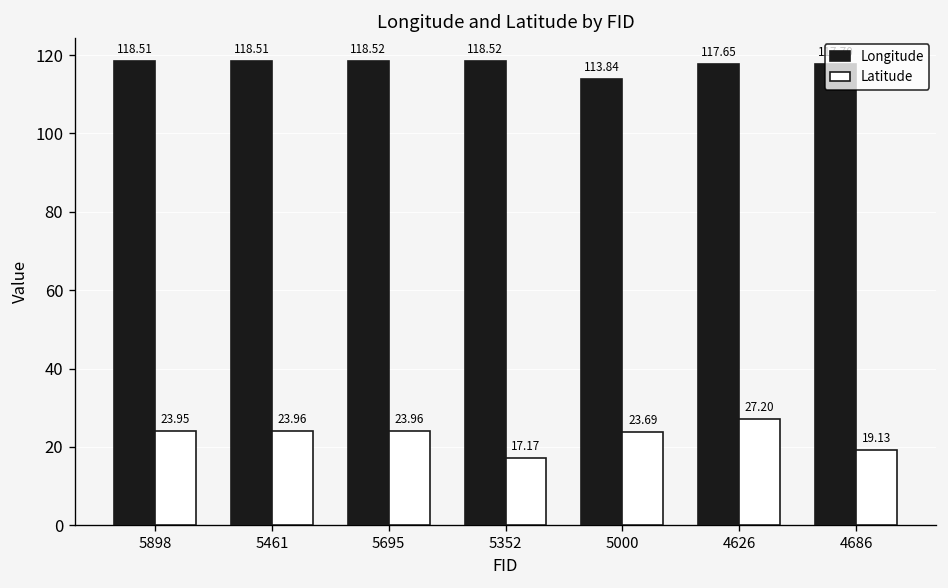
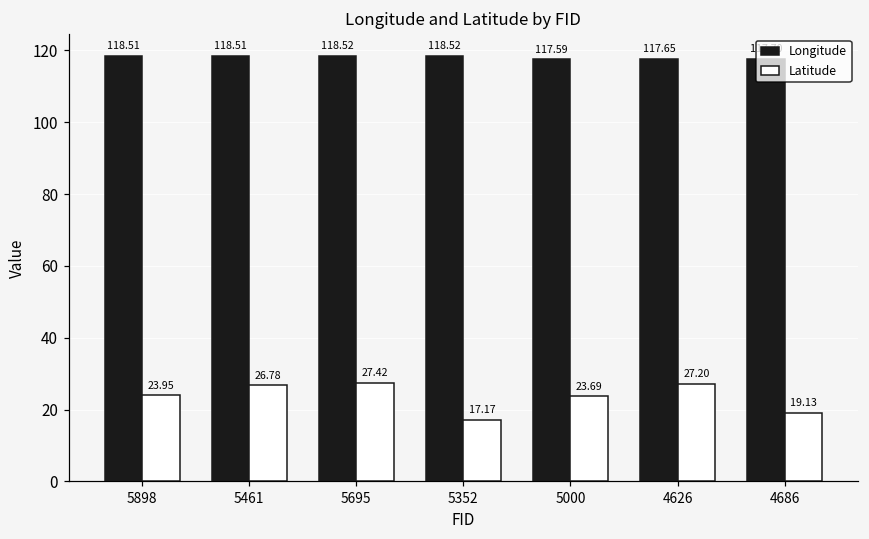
  {
    "Longitude": {
      "5898": 118.51,
      "5461": 118.51,
      "5695": 118.52,
      "5352": 118.52,
-     "5000": 113.84,
+     "5000": 117.59,
      "4626": 117.65
    },
    "Latitude": {
      "5898": 23.95,
-     "5461": 23.96,
-     "5695": 23.96,
+     "5461": 26.78,
+     "5695": 27.42,
      "5352": 17.17,
      "5000": 23.69,
      "4626": 27.20,
      "4686": 19.13
    }
  }
